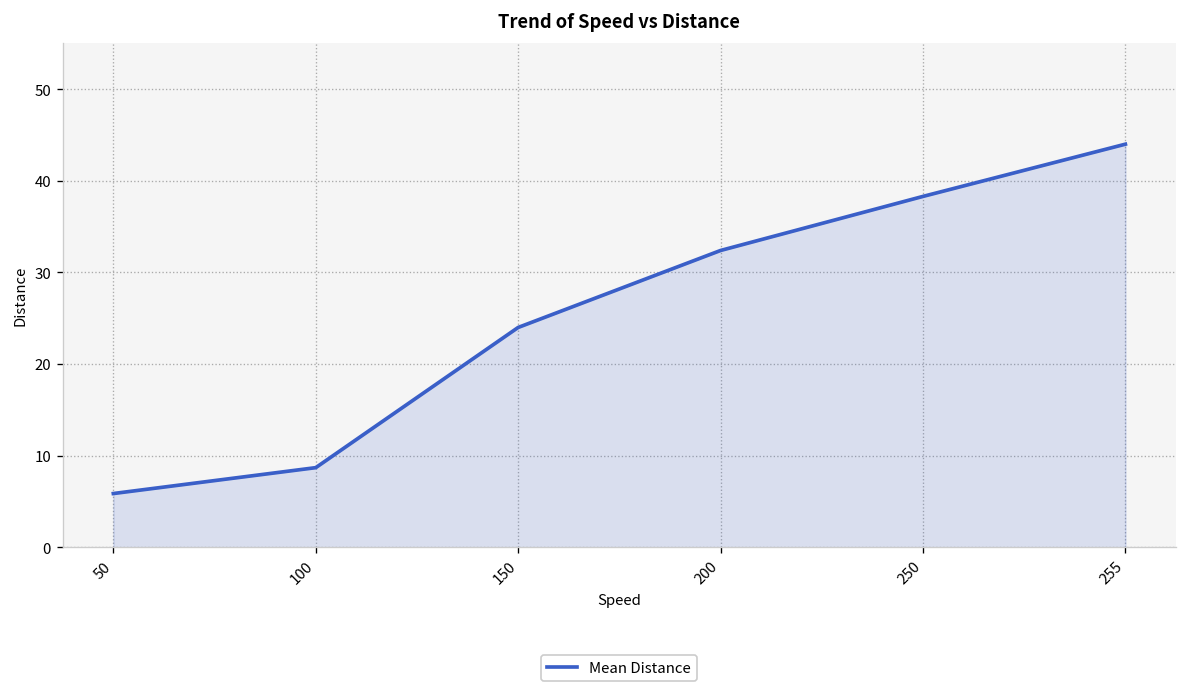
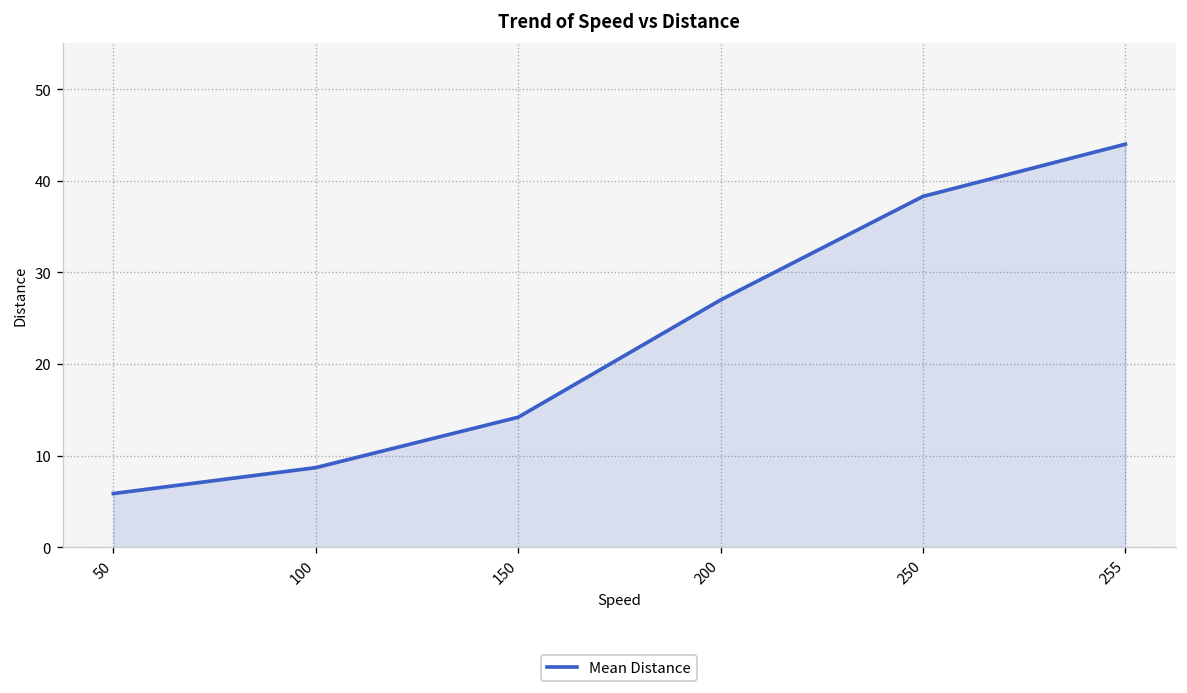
  {
    "50": 6,
    "100": 9,
-   "150": 24,
-   "200": 32,
+   "150": 14,
+   "200": 27,
    "250": 38,
    "255": 44
  }
